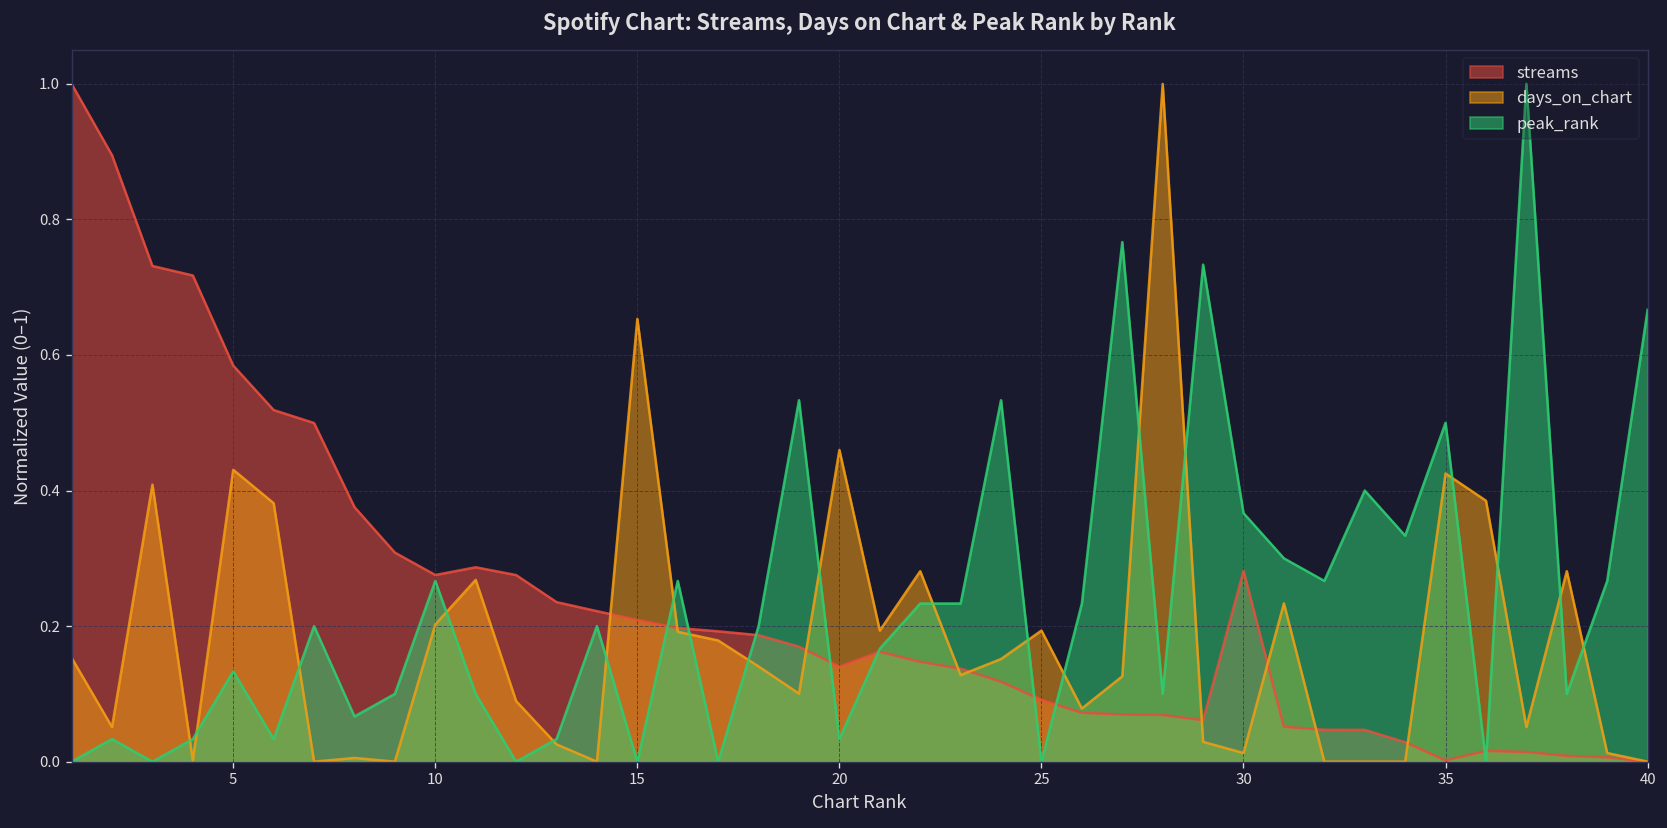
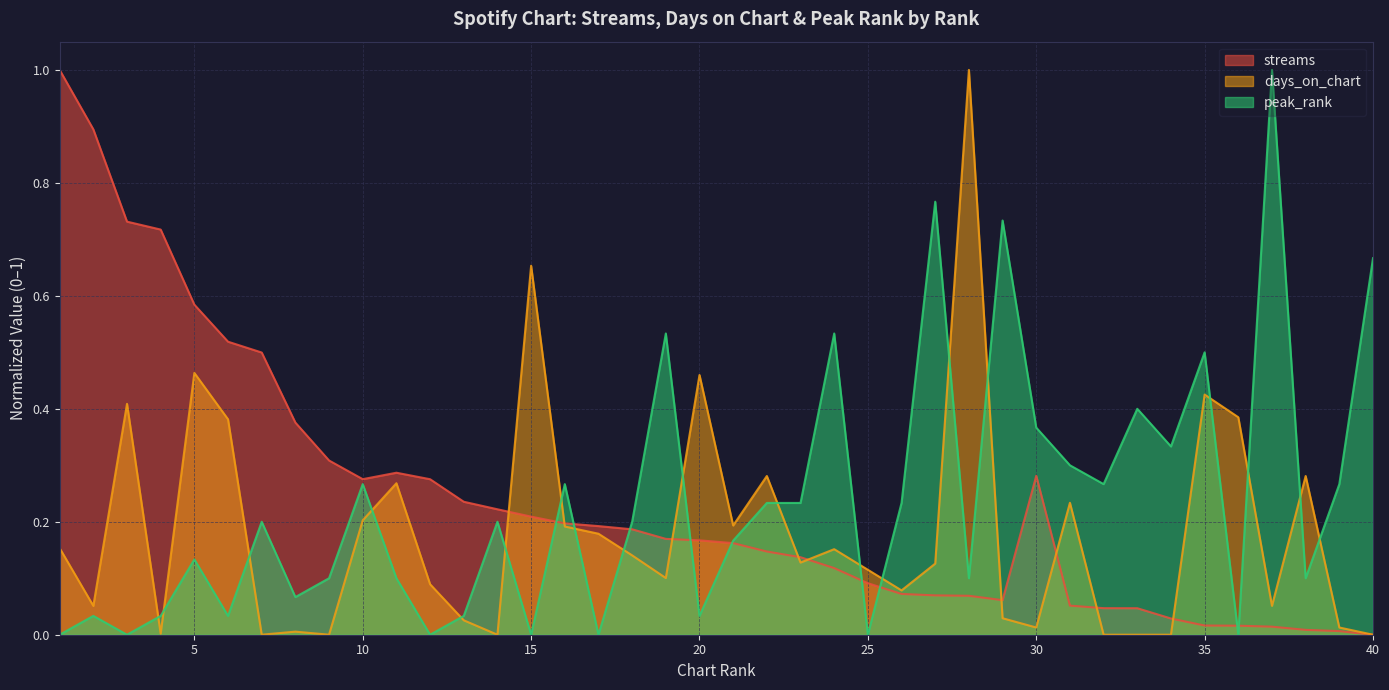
  {
    "streams": {
      "5": 0.58,
      "10": 0.28,
      "15": 0.21,
-     "20": 0.14,
+     "20": 0.17,
      "25": 0.09,
      "30": 0.28,
-     "35": 0.00
+     "35": 0.02
    },
    "days_on_chart": {
-     "5": 0.43,
+     "5": 0.46,
      "10": 0.20,
      "15": 0.65,
      "20": 0.46,
-     "25": 0.19,
+     "25": 0.11,
      "30": 0.01,
      "35": 0.43
    },
    "peak_rank": {
      "5": 0.13,
      "10": 0.27,
      "15": 0.00,
      "20": 0.03,
      "25": 0.00,
      "30": 0.37,
      "35": 0.50,
      "40": 0.67
    }
  }
